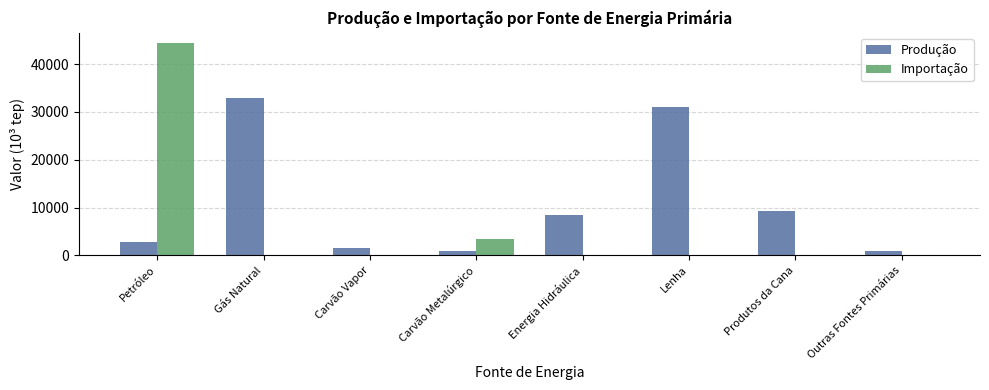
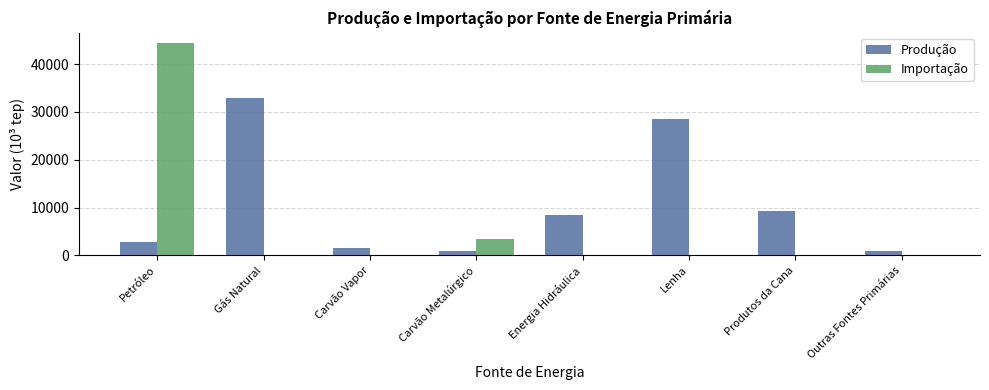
  {
    "Produção": {
      "Petróleo": 3000,
      "Gás Natural": 33000,
      "Carvão Vapor": 1000,
      "Carvão Metalúrgico": 1000,
      "Energia Hidráulica": 9000,
-     "Lenha": 31000,
+     "Lenha": 28000,
      "Produtos da Cana": 9000,
      "Outras Fontes Primárias": 1000
    },
    "Importação": {
      "Petróleo": 44000,
      "Gás Natural": 0,
      "Carvão Vapor": 0,
      "Carvão Metalúrgico": 3000,
      "Energia Hidráulica": 0,
      "Lenha": 0,
      "Produtos da Cana": 0,
      "Outras Fontes Primárias": 0
    }
  }
